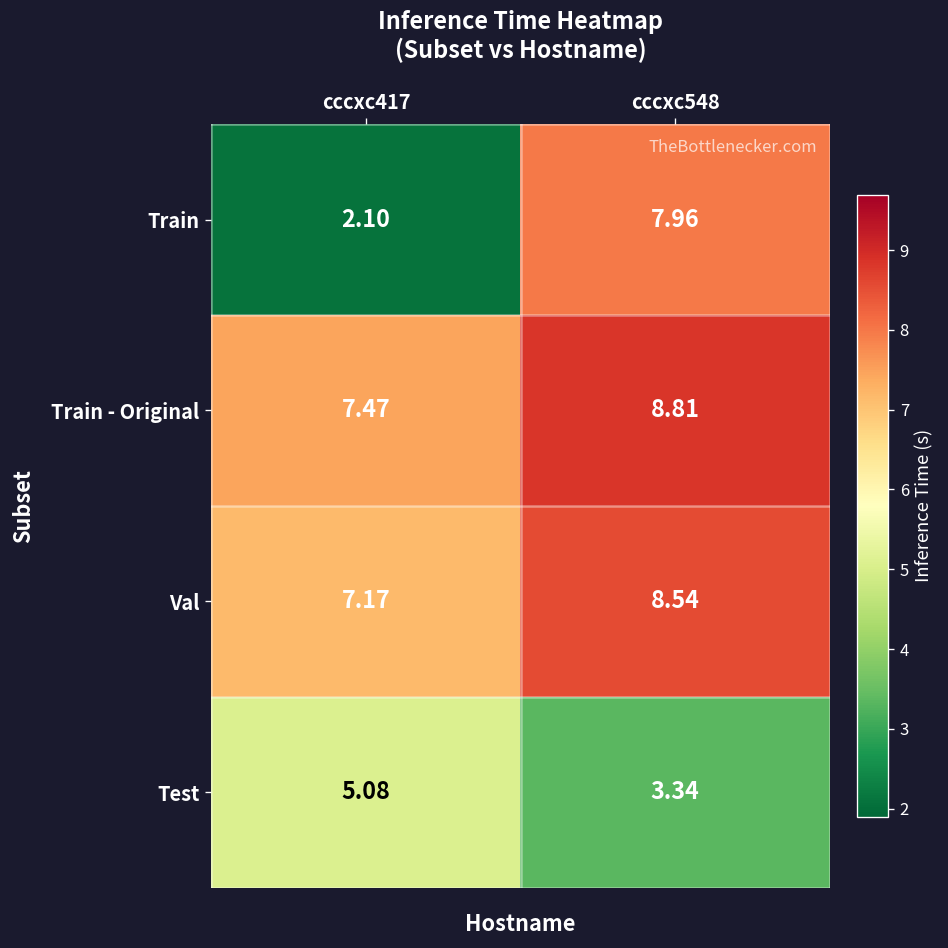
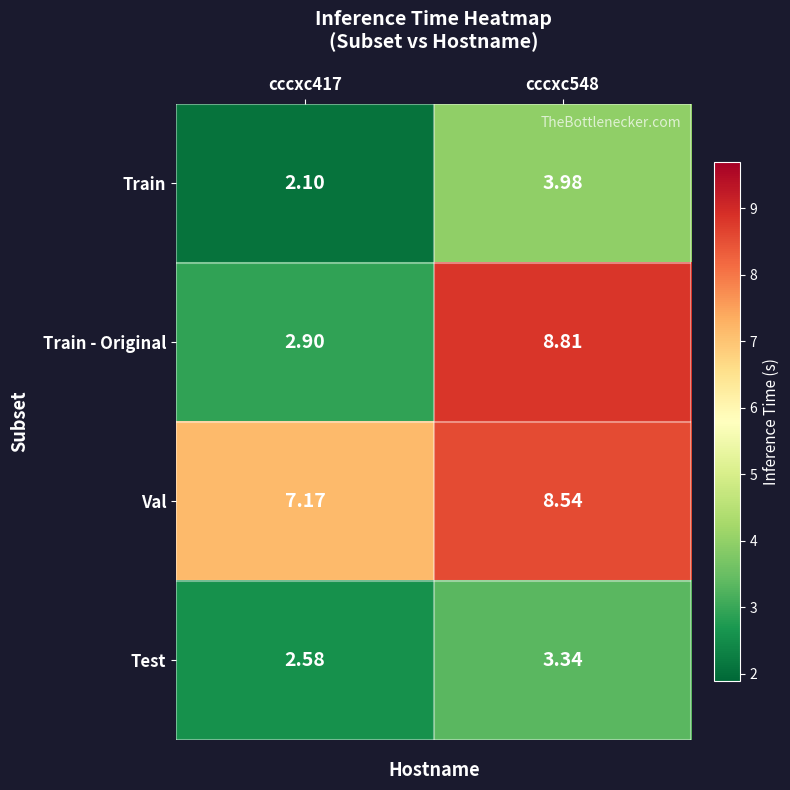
  {
    "Train": {
      "cccxc417": 2.10,
-     "cccxc548": 7.96
+     "cccxc548": 3.98
    },
    "Train - Original": {
-     "cccxc417": 7.47,
+     "cccxc417": 2.90,
      "cccxc548": 8.81
    },
    "Val": {
      "cccxc417": 7.17,
      "cccxc548": 8.54
    },
    "Test": {
-     "cccxc417": 5.08,
+     "cccxc417": 2.58,
      "cccxc548": 3.34
    }
  }
